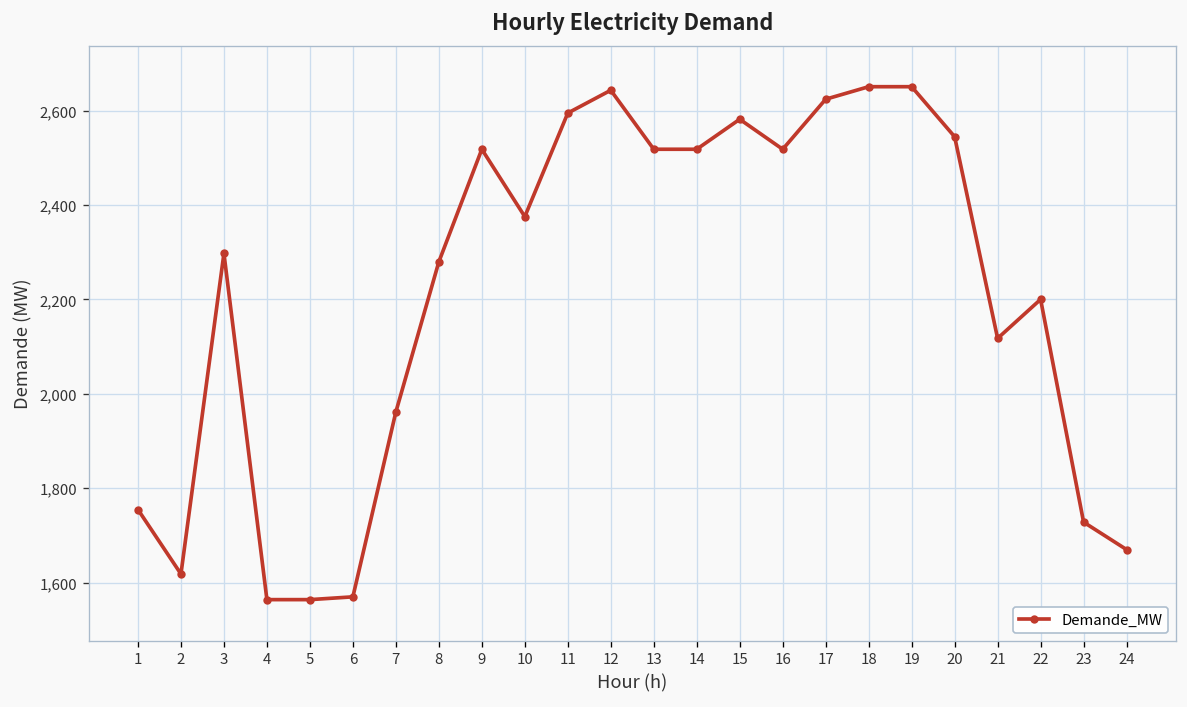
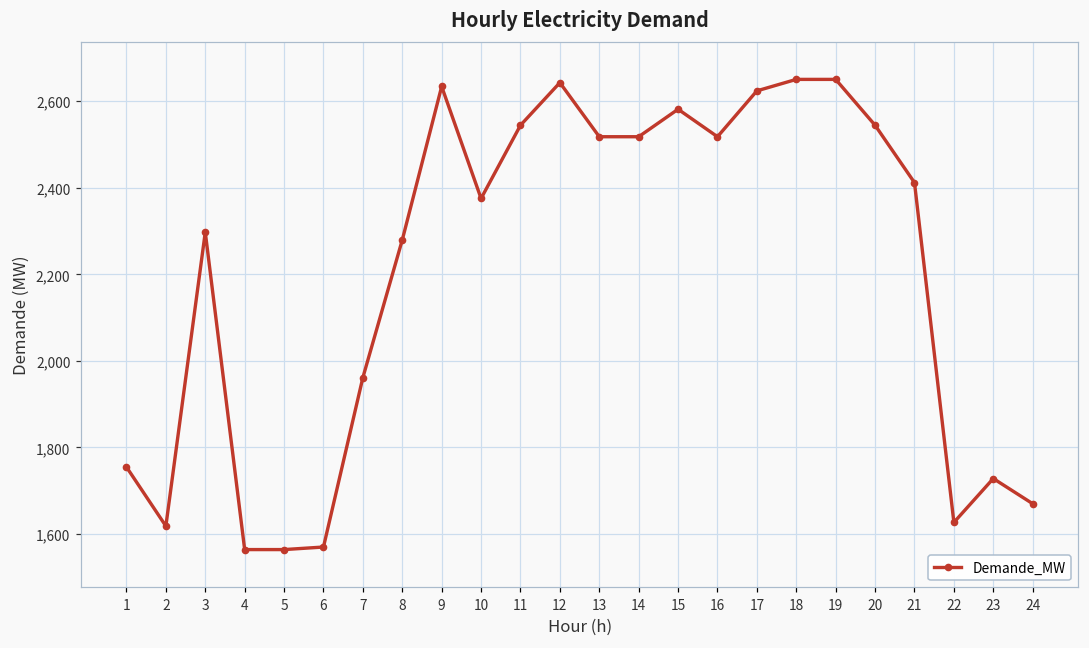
  {
    "1": "1,750",
    "2": "1,620",
    "3": "2,300",
    "4": "1,560",
    "5": "1,560",
    "6": "1,570",
    "7": "1,960",
    "8": "2,280",
-   "9": "2,520",
+   "9": "2,630",
    "10": "2,380",
-   "11": "2,590",
+   "11": "2,540",
    "12": "2,640",
    "13": "2,520",
    "14": "2,520",
    "15": "2,580",
    "16": "2,520",
    "17": "2,620",
    "18": "2,650",
    "19": "2,650",
    "20": "2,540",
-   "21": "2,120",
-   "22": "2,200",
+   "21": "2,410",
+   "22": "1,630",
    "23": "1,730",
    "24": "1,670"
  }
